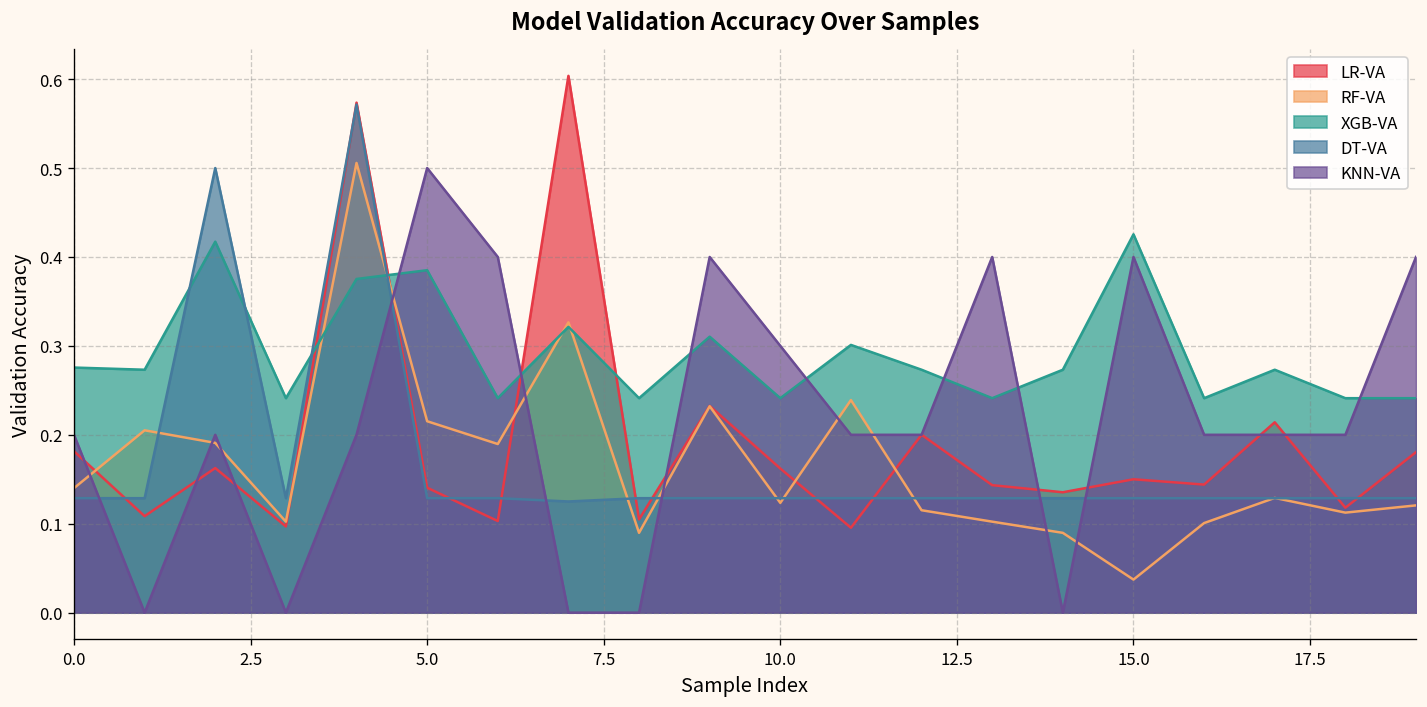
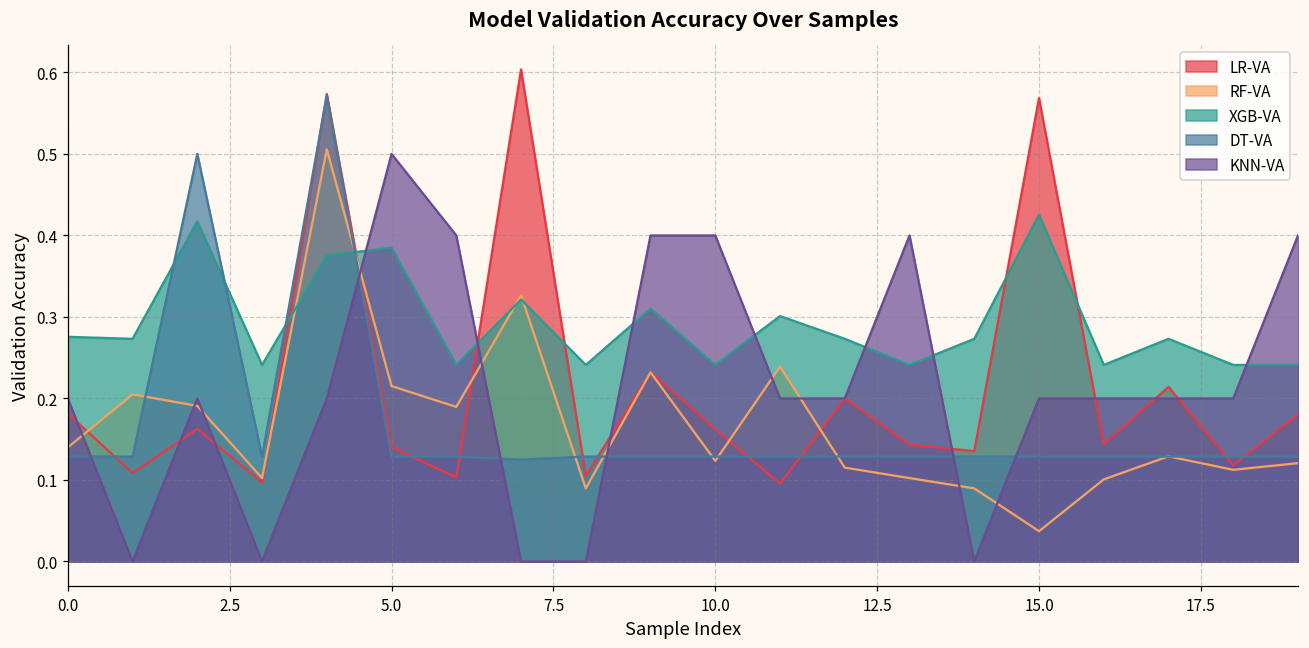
  {
    "LR-VA": {
      "0.0": 0.18,
      "5.0": 0.14,
      "10.0": 0.16,
-     "15.0": 0.15
+     "15.0": 0.57
    },
    "RF-VA": {
      "0.0": 0.14,
      "5.0": 0.22,
      "10.0": 0.12,
      "15.0": 0.04
    },
    "KNN-VA": {
      "0.0": 0.2,
      "5.0": 0.5,
-     "10.0": 0.3,
-     "15.0": 0.4
+     "10.0": 0.4,
+     "15.0": 0.2
    }
  }
